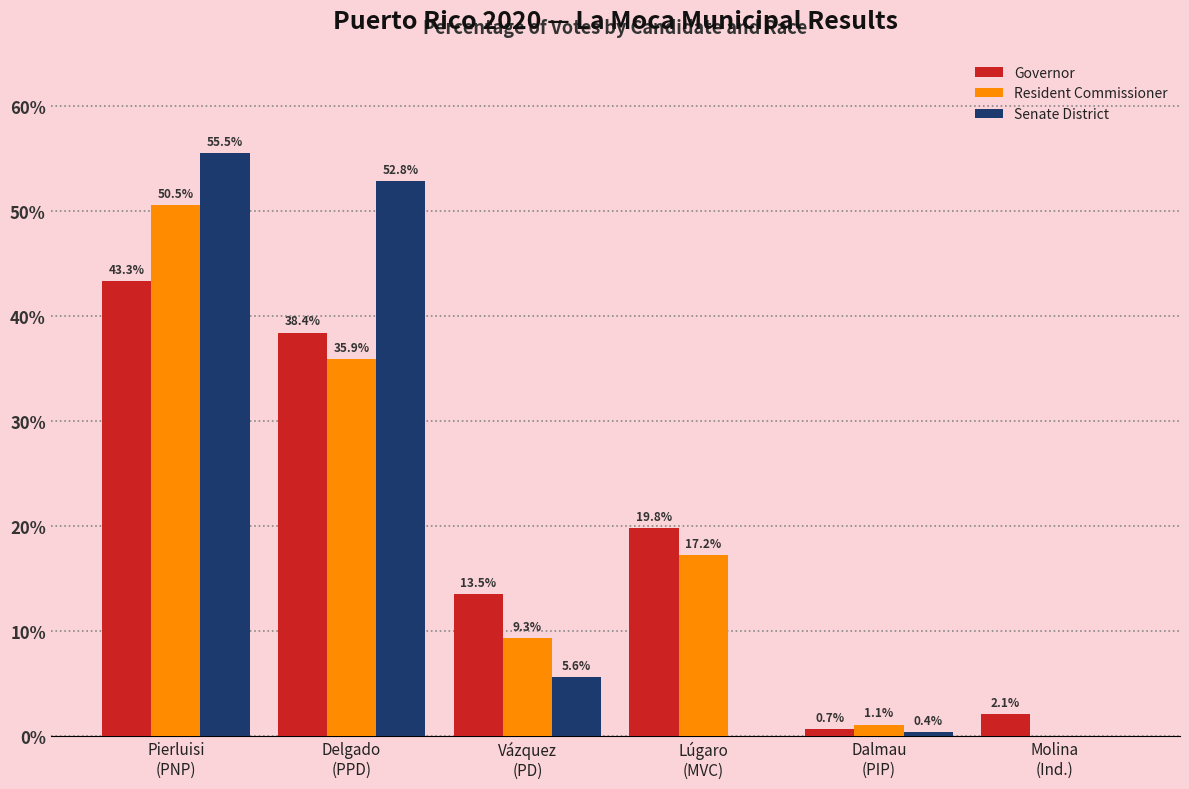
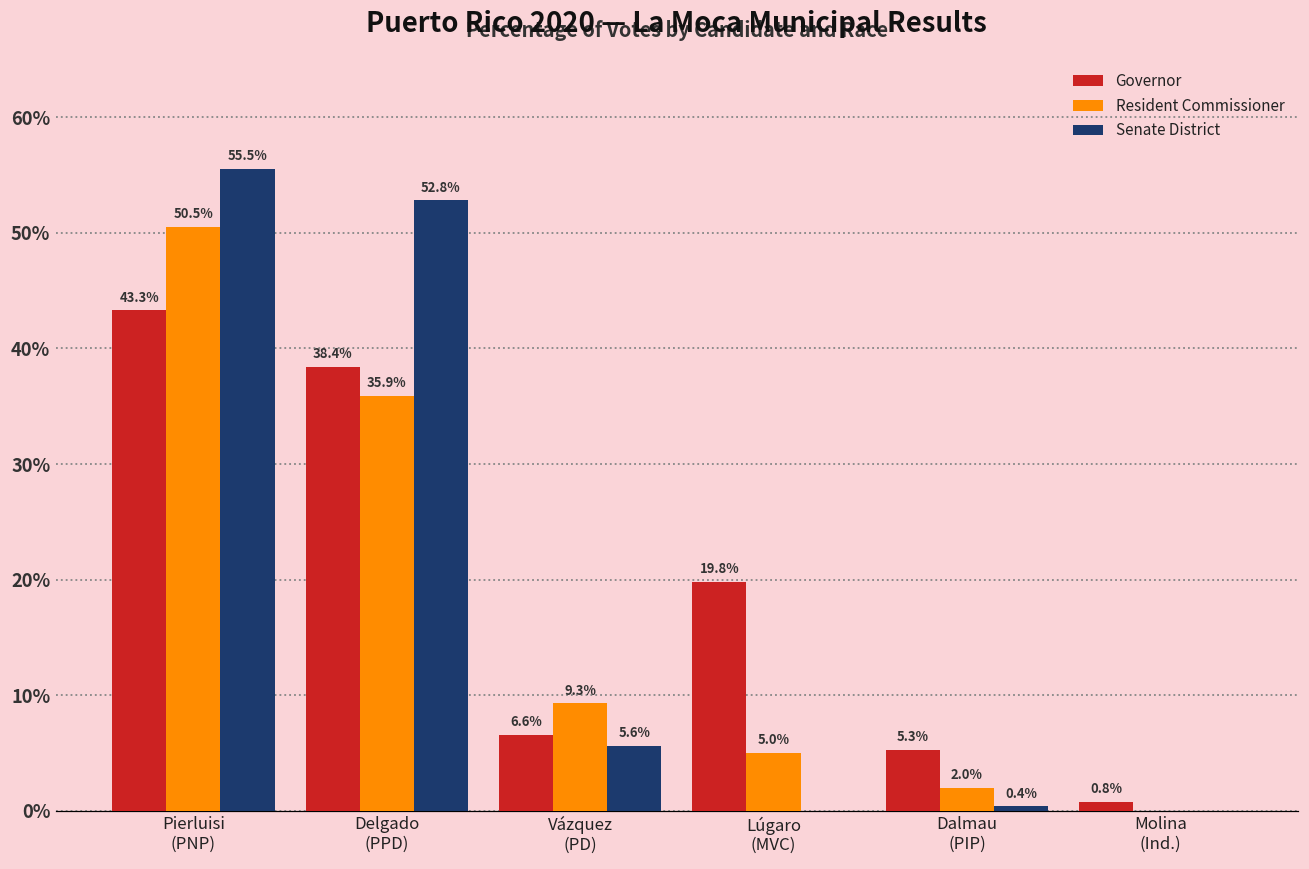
  {
    "Governor": {
      "Pierluisi (PNP)": "43.3%",
      "Delgado (PPD)": "38.4%",
-     "Vázquez (PD)": "13.5%",
+     "Vázquez (PD)": "6.6%",
      "Lúgaro (MVC)": "19.8%",
-     "Dalmau (PIP)": "0.7%",
-     "Molina (Ind.)": "2.1%"
+     "Dalmau (PIP)": "5.3%",
+     "Molina (Ind.)": "0.8%"
    },
    "Resident Commissioner": {
      "Pierluisi (PNP)": "50.5%",
      "Delgado (PPD)": "35.9%",
      "Vázquez (PD)": "9.3%",
-     "Lúgaro (MVC)": "17.2%",
-     "Dalmau (PIP)": "1.1%"
+     "Lúgaro (MVC)": "5.0%",
+     "Dalmau (PIP)": "2.0%"
    },
    "Senate District": {
      "Pierluisi (PNP)": "55.5%",
      "Delgado (PPD)": "52.8%",
      "Vázquez (PD)": "5.6%",
      "Dalmau (PIP)": "0.4%"
    }
  }
